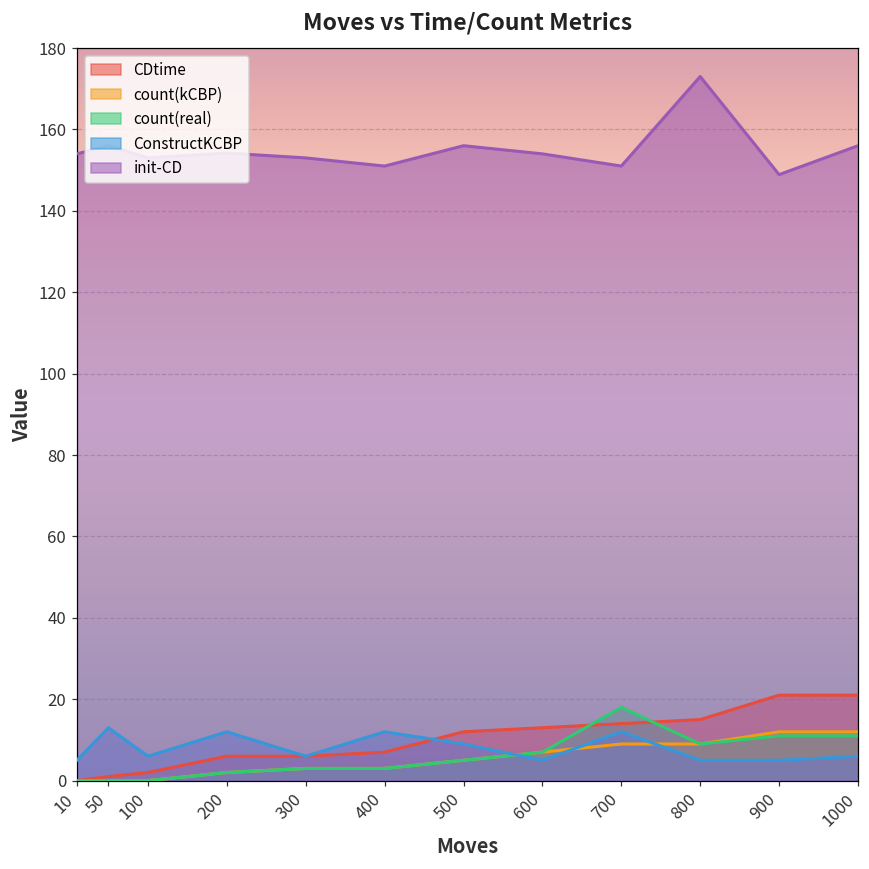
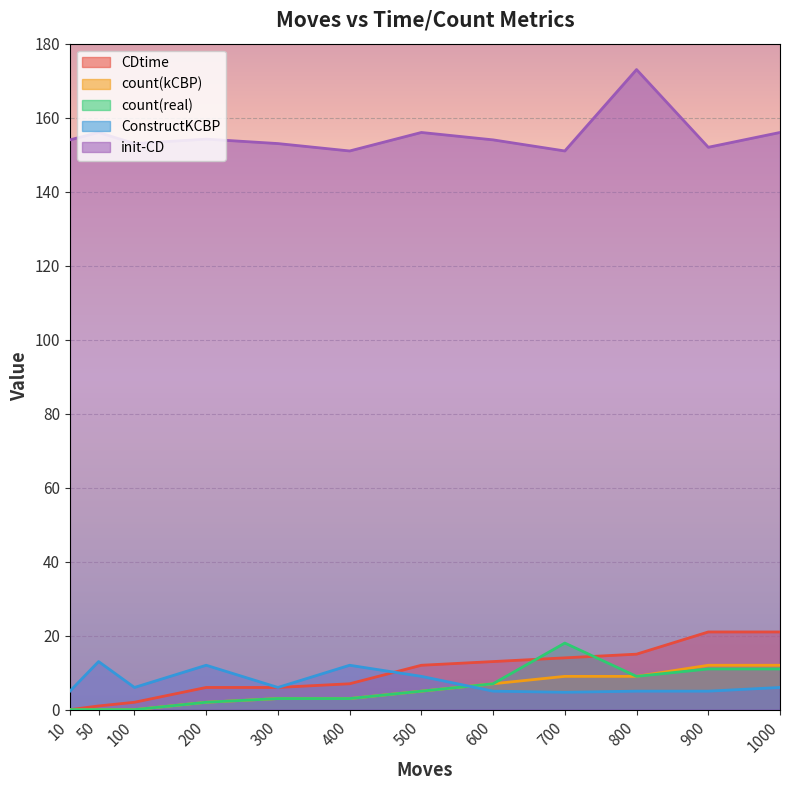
  {
    "CDtime": {
      "50": 1,
      "100": 2,
      "200": 6,
      "400": 7,
      "500": 12,
      "600": 13,
      "700": 14,
      "800": 15,
      "900": 21,
      "1000": 21
    },
    "count(kCBP)": {
      "700": 9,
      "900": 12,
      "1000": 12
    },
    "count(real)": {
      "700": 18,
      "900": 11,
      "1000": 11
    },
    "ConstructKCBP": {
      "10": 5,
      "50": 13,
      "100": 6,
      "200": 12,
      "400": 12,
      "500": 9,
      "600": 5,
-     "700": 12,
+     "700": 5,
      "800": 5,
      "900": 5,
      "1000": 6
    },
    "init-CD": {
      "10": 154,
      "300": 153,
      "400": 151,
      "500": 156,
      "600": 154,
      "700": 151,
      "800": 173,
-     "900": 149,
+     "900": 152,
      "1000": 156
    }
  }
